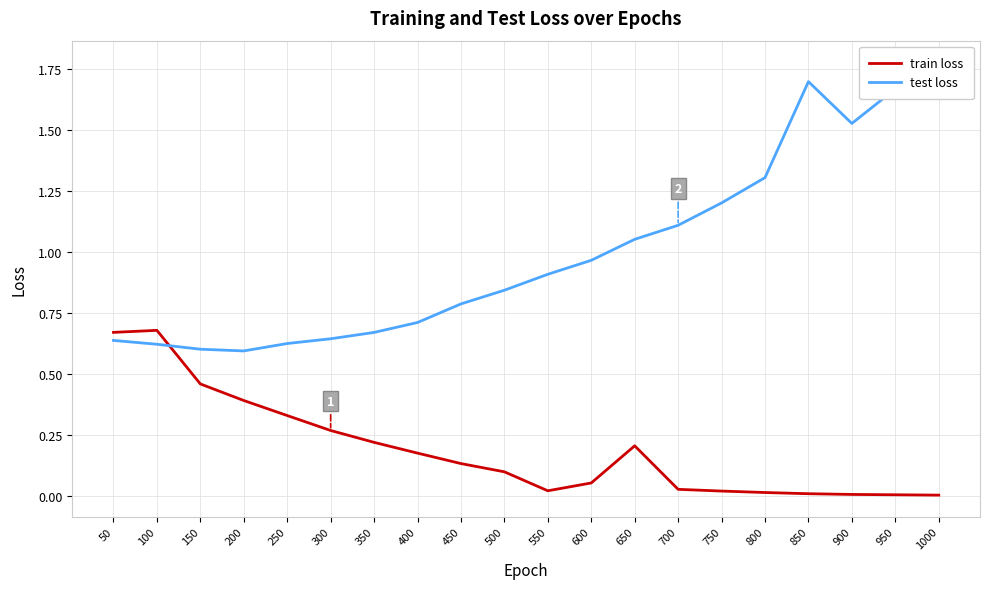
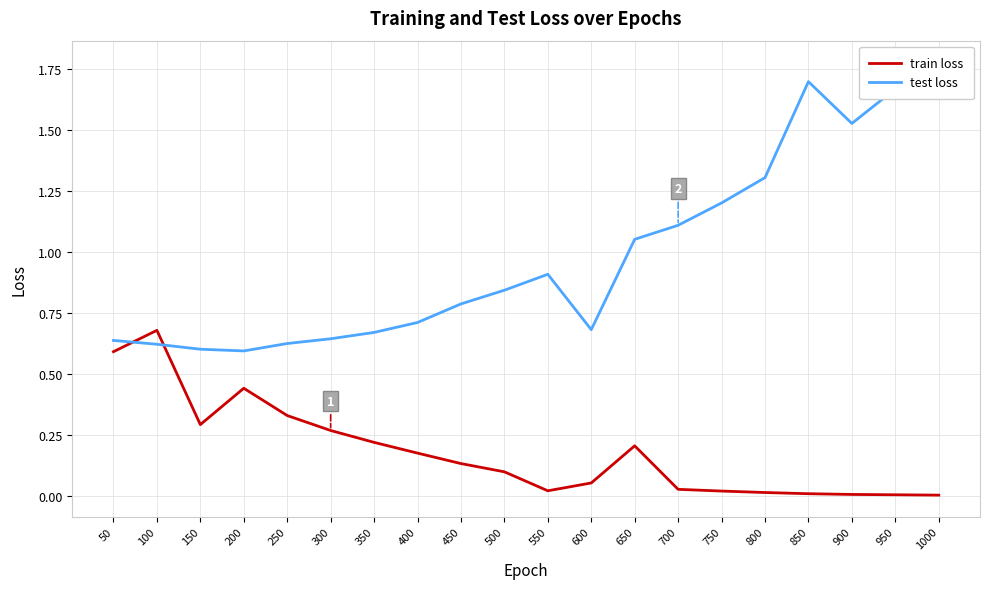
  {
    "train loss": {
-     "50": 0.67,
+     "50": 0.59,
      "100": 0.68,
-     "150": 0.46,
-     "200": 0.39,
+     "150": 0.29,
+     "200": 0.44,
      "250": 0.33,
      "350": 0.22,
      "400": 0.18,
      "450": 0.13,
      "500": 0.10,
      "550": 0.02,
      "600": 0.05,
      "650": 0.21,
      "700": 0.03,
      "750": 0.02,
      "800": 0.01,
      "850": 0.01,
      "900": 0.01,
      "950": 0.00,
      "1000": 0.00
    },
    "test loss": {
      "50": 0.64,
      "100": 0.62,
      "150": 0.60,
      "200": 0.59,
      "250": 0.62,
      "300": 0.64,
      "350": 0.67,
      "400": 0.71,
      "450": 0.79,
      "500": 0.84,
      "550": 0.91,
-     "600": 0.97,
+     "600": 0.68,
      "650": 1.05,
      "750": 1.20,
      "800": 1.31,
      "850": 1.70,
      "900": 1.53
    }
  }
